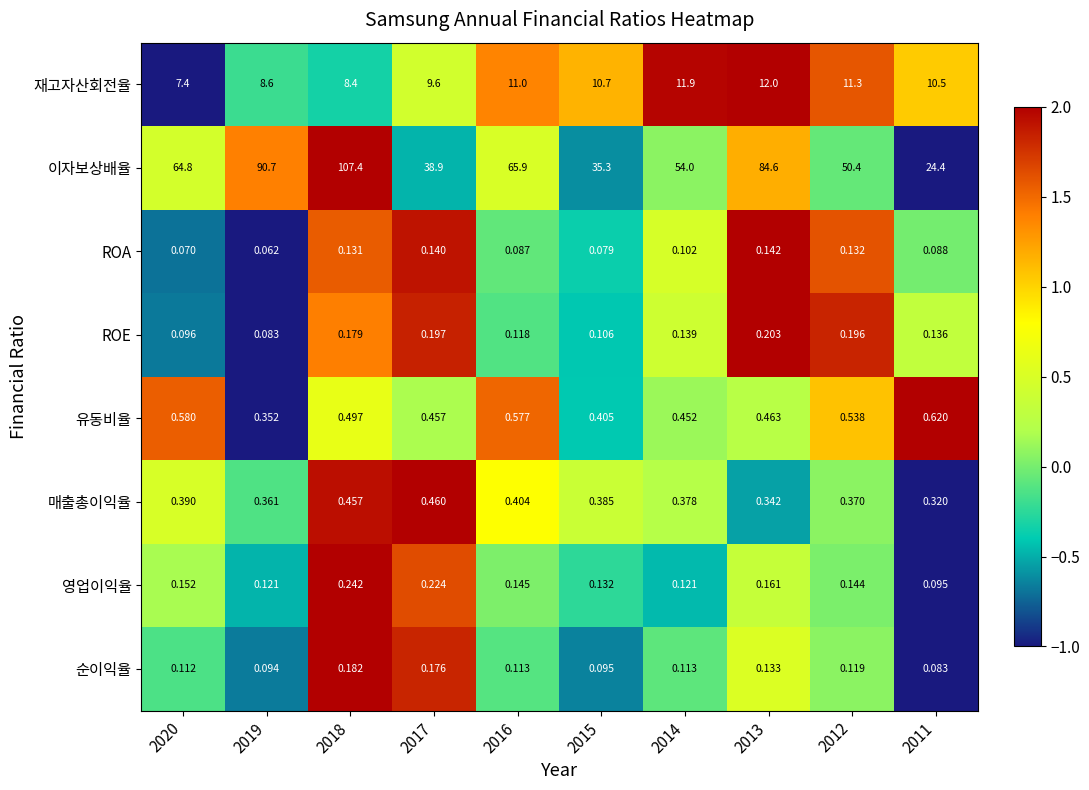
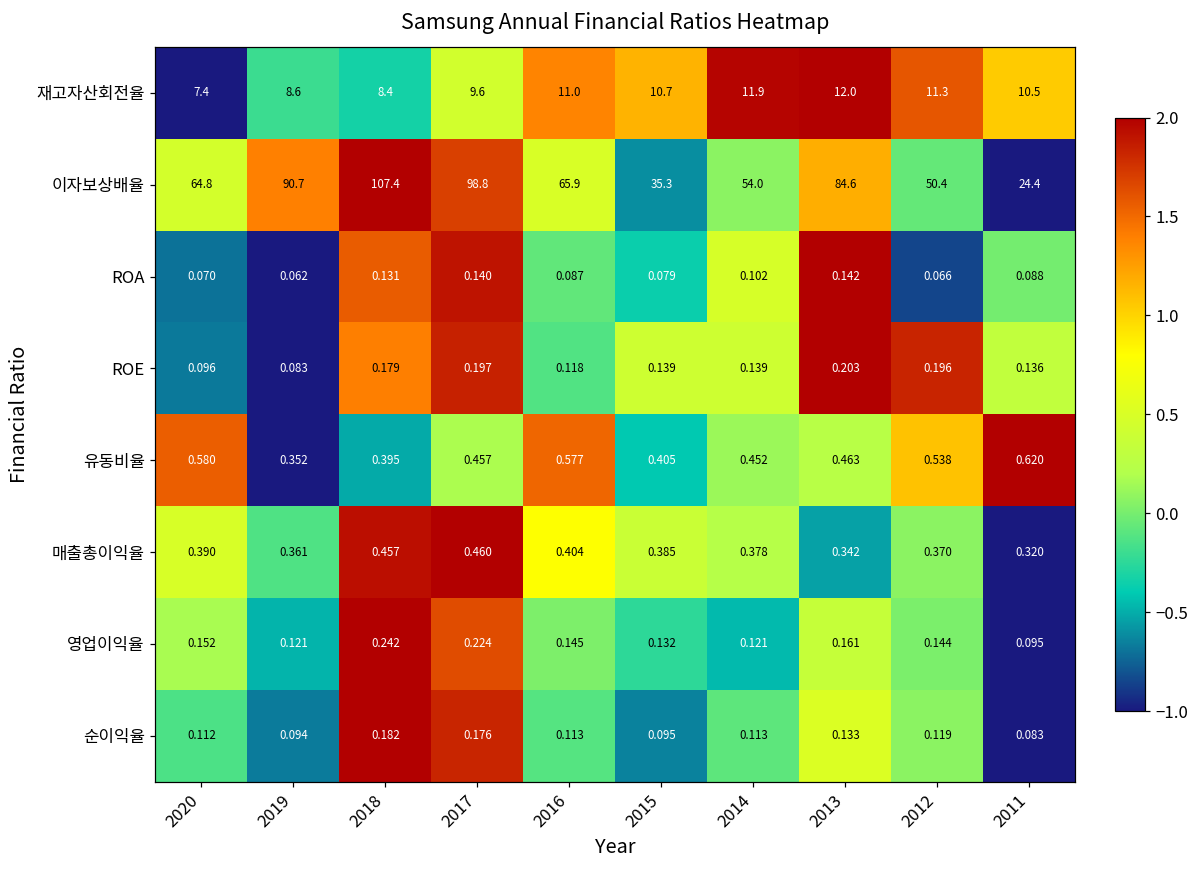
  {
    "재고자산회전율": {
      "2020": 7.4,
      "2019": 8.6,
      "2018": 8.4,
      "2017": 9.6,
      "2016": 11.0,
      "2015": 10.7,
      "2014": 11.9,
      "2013": 12.0,
      "2012": 11.3,
      "2011": 10.5
    },
    "이자보상배율": {
      "2020": 64.8,
      "2019": 90.7,
      "2018": 107.4,
-     "2017": 38.9,
+     "2017": 98.8,
      "2016": 65.9,
      "2015": 35.3,
      "2014": 54.0,
      "2013": 84.6,
      "2012": 50.4,
      "2011": 24.4
    },
    "ROA": {
      "2020": 0.070,
      "2019": 0.062,
      "2018": 0.131,
      "2017": 0.140,
      "2016": 0.087,
      "2015": 0.079,
      "2014": 0.102,
      "2013": 0.142,
-     "2012": 0.132,
+     "2012": 0.066,
      "2011": 0.088
    },
    "ROE": {
      "2020": 0.096,
      "2019": 0.083,
      "2018": 0.179,
      "2017": 0.197,
      "2016": 0.118,
-     "2015": 0.106,
+     "2015": 0.139,
      "2014": 0.139,
      "2013": 0.203,
      "2012": 0.196,
      "2011": 0.136
    },
    "유동비율": {
      "2020": 0.580,
      "2019": 0.352,
-     "2018": 0.497,
+     "2018": 0.395,
      "2017": 0.457,
      "2016": 0.577,
      "2015": 0.405,
      "2014": 0.452,
      "2013": 0.463,
      "2012": 0.538,
      "2011": 0.620
    },
    "매출총이익율": {
      "2020": 0.390,
      "2019": 0.361,
      "2018": 0.457,
      "2017": 0.460,
      "2016": 0.404,
      "2015": 0.385,
      "2014": 0.378,
      "2013": 0.342,
      "2012": 0.370,
      "2011": 0.320
    },
    "영업이익율": {
      "2020": 0.152,
      "2019": 0.121,
      "2018": 0.242,
      "2017": 0.224,
      "2016": 0.145,
      "2015": 0.132,
      "2014": 0.121,
      "2013": 0.161,
      "2012": 0.144,
      "2011": 0.095
    },
    "순이익율": {
      "2020": 0.112,
      "2019": 0.094,
      "2018": 0.182,
      "2017": 0.176,
      "2016": 0.113,
      "2015": 0.095,
      "2014": 0.113,
      "2013": 0.133,
      "2012": 0.119,
      "2011": 0.083
    }
  }
